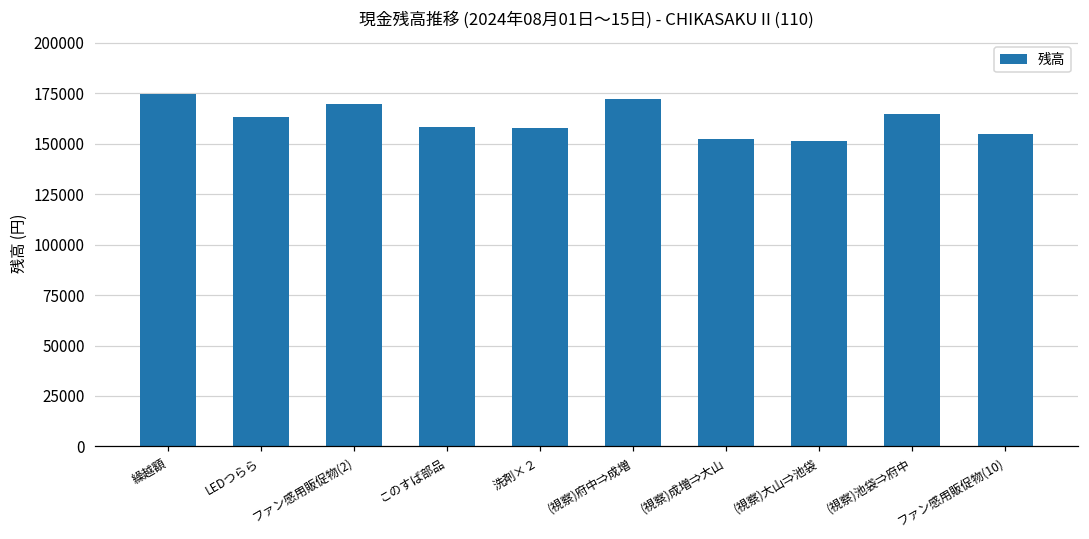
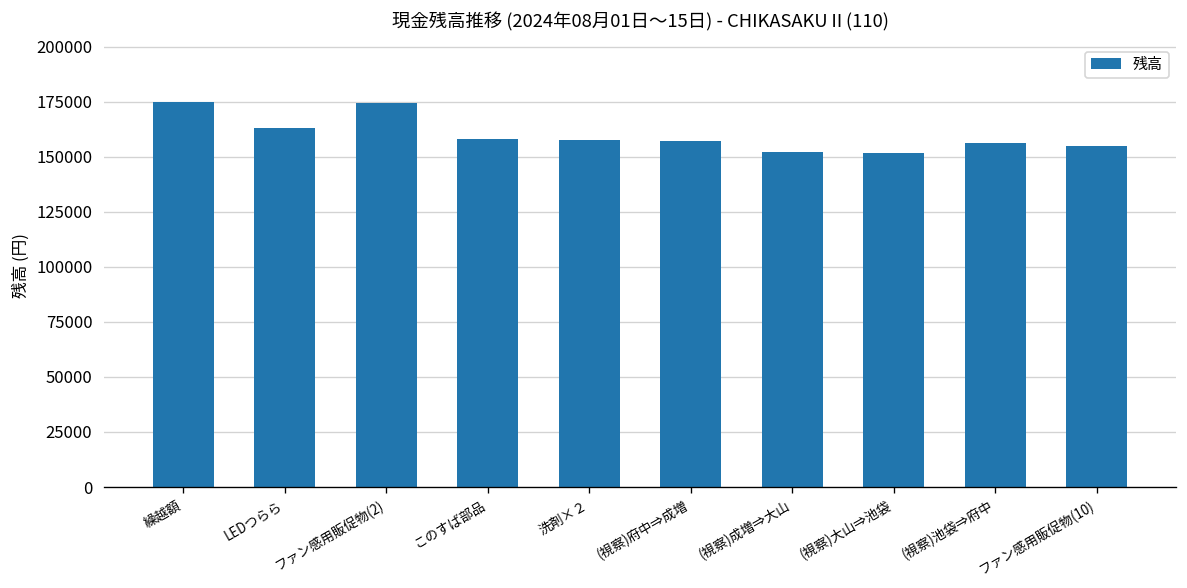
  {
    "繰越額": 175000,
    "LEDつらら": 163000,
-   "ファン感用販促物(2)": 170000,
+   "ファン感用販促物(2)": 174000,
    "このすば部品": 158000,
    "洗剤×２": 158000,
-   "(視察)府中⇒成増": 172000,
+   "(視察)府中⇒成増": 157000,
    "(視察)成増⇒大山": 152000,
    "(視察)大山⇒池袋": 151000,
-   "(視察)池袋⇒府中": 164000,
+   "(視察)池袋⇒府中": 156000,
    "ファン感用販促物(10)": 155000
  }
